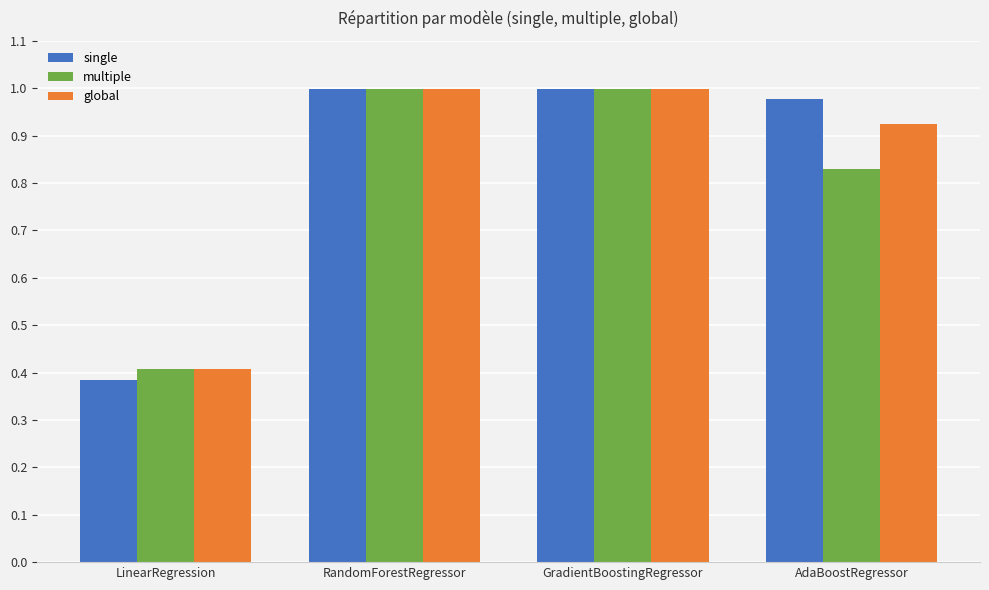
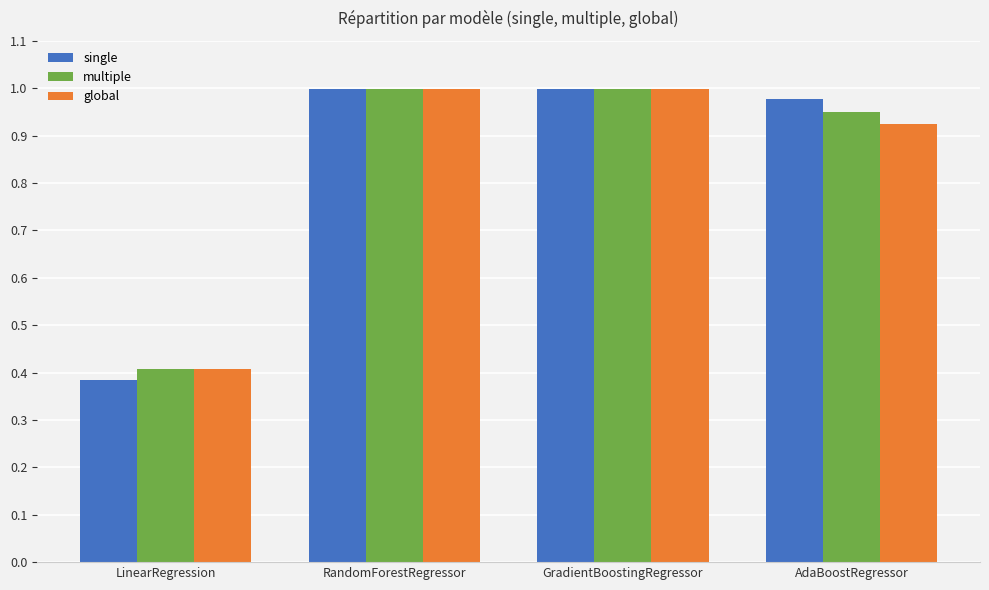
  {
    "single": {
      "LinearRegression": 0.38,
      "RandomForestRegressor": 1.00,
      "GradientBoostingRegressor": 1.00,
      "AdaBoostRegressor": 0.98
    },
    "multiple": {
      "LinearRegression": 0.41,
      "RandomForestRegressor": 1.00,
      "GradientBoostingRegressor": 1.00,
-     "AdaBoostRegressor": 0.83
+     "AdaBoostRegressor": 0.95
    },
    "global": {
      "LinearRegression": 0.41,
      "RandomForestRegressor": 1.00,
      "GradientBoostingRegressor": 1.00,
      "AdaBoostRegressor": 0.92
    }
  }
